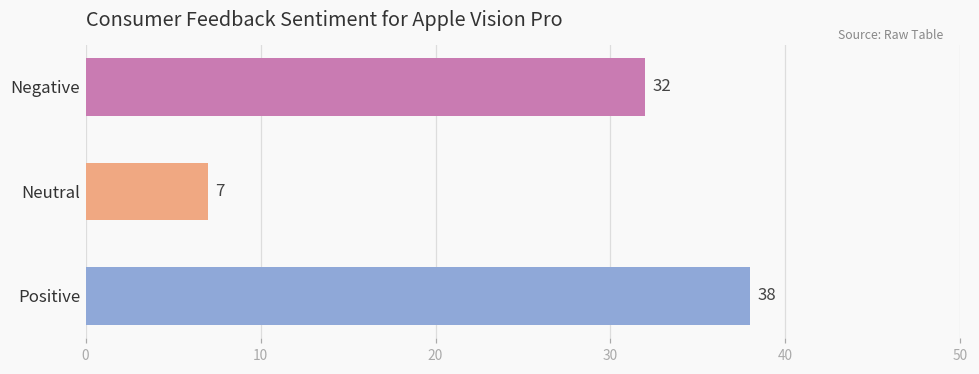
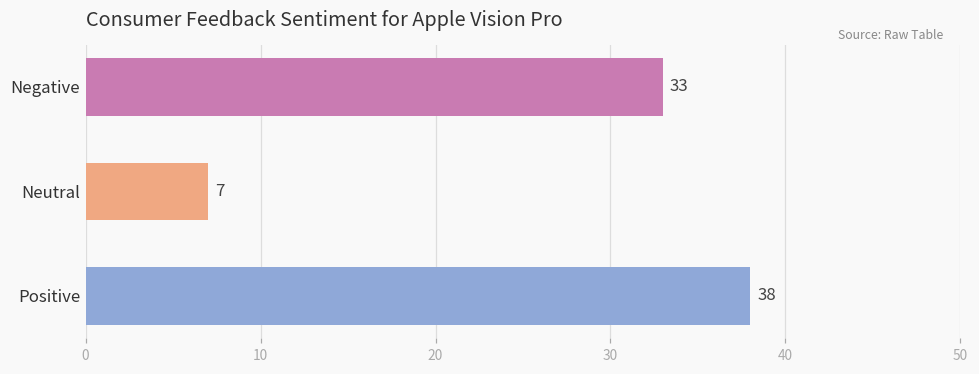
  {
-   "Negative": 32,
+   "Negative": 33,
    "Neutral": 7,
    "Positive": 38
  }
